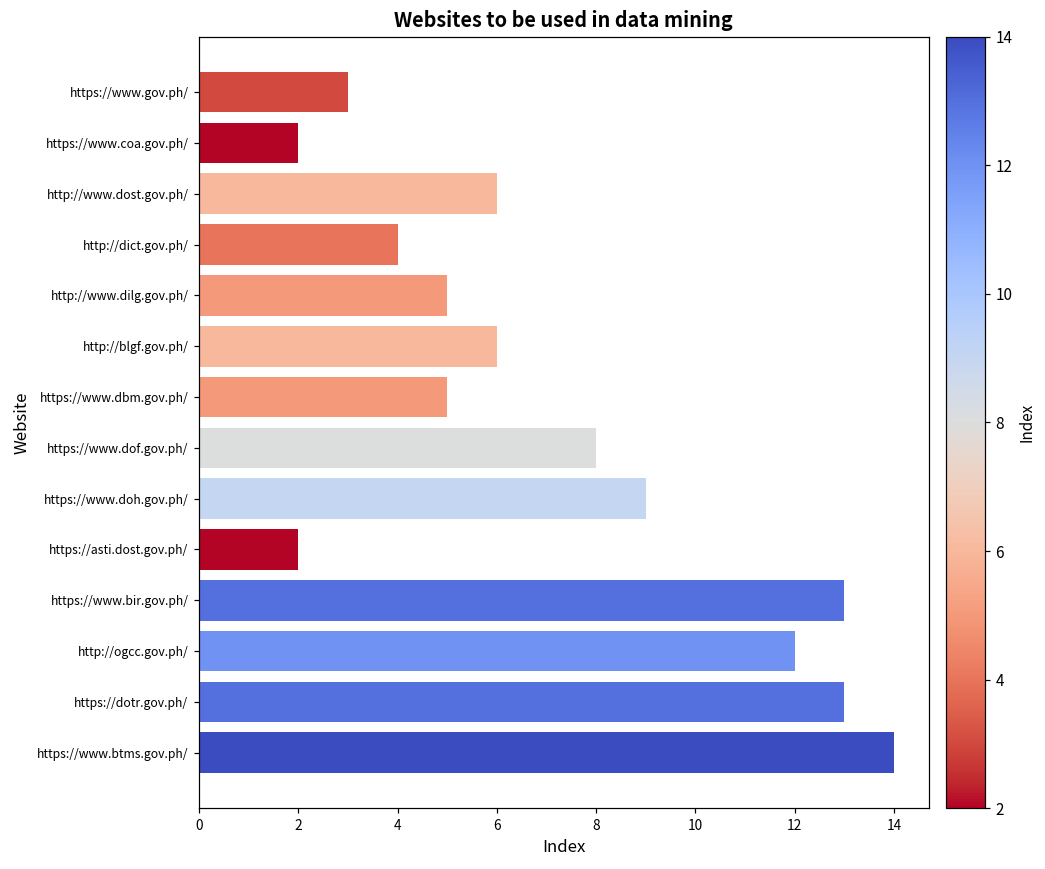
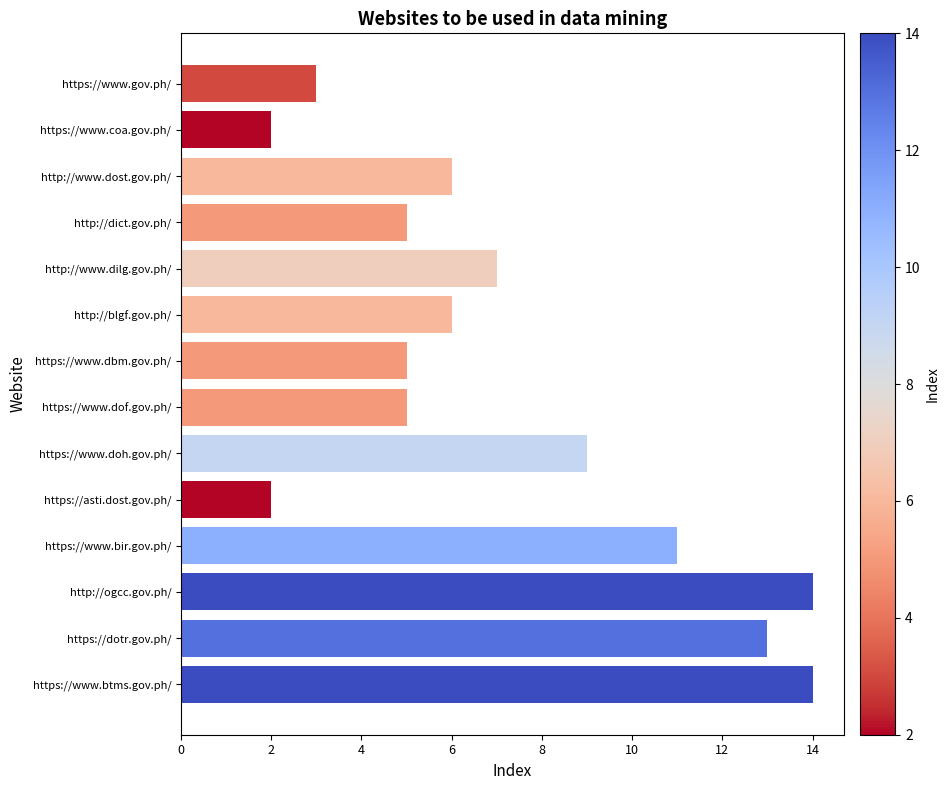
  {
    "https://www.gov.ph/": 3,
    "https://www.coa.gov.ph/": 2,
    "http://www.dost.gov.ph/": 6,
-   "http://dict.gov.ph/": 4,
-   "http://www.dilg.gov.ph/": 5,
+   "http://dict.gov.ph/": 5,
+   "http://www.dilg.gov.ph/": 7,
    "http://blgf.gov.ph/": 6,
    "https://www.dbm.gov.ph/": 5,
-   "https://www.dof.gov.ph/": 8,
+   "https://www.dof.gov.ph/": 5,
    "https://www.doh.gov.ph/": 9,
    "https://asti.dost.gov.ph/": 2,
-   "https://www.bir.gov.ph/": 13,
-   "http://ogcc.gov.ph/": 12,
+   "https://www.bir.gov.ph/": 11,
+   "http://ogcc.gov.ph/": 14,
    "https://dotr.gov.ph/": 13,
    "https://www.btms.gov.ph/": 14
  }
